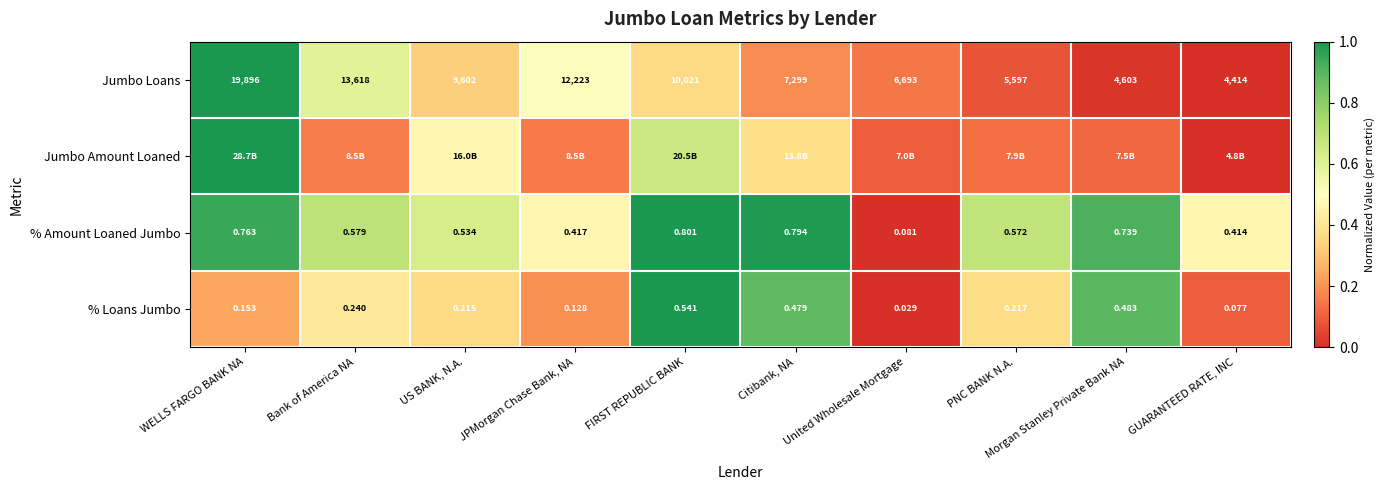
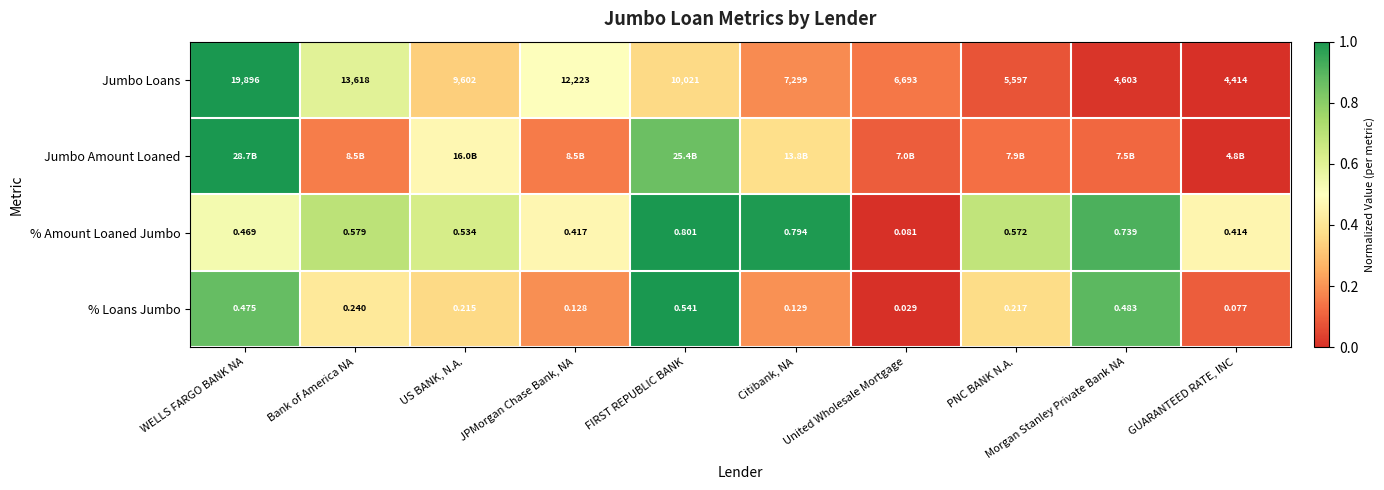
  {
    "Jumbo Loans": {
      "WELLS FARGO BANK NA": "19,896",
      "Bank of America NA": "13,618",
      "US BANK, N.A.": "9,602",
      "JPMorgan Chase Bank, NA": "12,223",
      "FIRST REPUBLIC BANK": "10,021",
      "Citibank, NA": "7,299",
      "United Wholesale Mortgage": "6,693",
      "PNC BANK N.A.": "5,597",
      "Morgan Stanley Private Bank NA": "4,603",
      "GUARANTEED RATE, INC": "4,414"
    },
    "Jumbo Amount Loaned": {
      "WELLS FARGO BANK NA": "28.7B",
      "Bank of America NA": "8.5B",
      "US BANK, N.A.": "16.0B",
      "JPMorgan Chase Bank, NA": "8.5B",
-     "FIRST REPUBLIC BANK": "20.5B",
+     "FIRST REPUBLIC BANK": "25.4B",
      "Citibank, NA": "13.8B",
      "United Wholesale Mortgage": "7.0B",
      "PNC BANK N.A.": "7.9B",
      "Morgan Stanley Private Bank NA": "7.5B",
      "GUARANTEED RATE, INC": "4.8B"
    },
    "% Amount Loaned Jumbo": {
-     "WELLS FARGO BANK NA": "0.763",
+     "WELLS FARGO BANK NA": "0.469",
      "Bank of America NA": "0.579",
      "US BANK, N.A.": "0.534",
      "JPMorgan Chase Bank, NA": "0.417",
      "FIRST REPUBLIC BANK": "0.801",
      "Citibank, NA": "0.794",
      "United Wholesale Mortgage": "0.081",
      "PNC BANK N.A.": "0.572",
      "Morgan Stanley Private Bank NA": "0.739",
      "GUARANTEED RATE, INC": "0.414"
    },
    "% Loans Jumbo": {
-     "WELLS FARGO BANK NA": "0.153",
+     "WELLS FARGO BANK NA": "0.475",
      "Bank of America NA": "0.240",
      "US BANK, N.A.": "0.215",
      "JPMorgan Chase Bank, NA": "0.128",
      "FIRST REPUBLIC BANK": "0.541",
-     "Citibank, NA": "0.479",
+     "Citibank, NA": "0.129",
      "United Wholesale Mortgage": "0.029",
      "PNC BANK N.A.": "0.217",
      "Morgan Stanley Private Bank NA": "0.483",
      "GUARANTEED RATE, INC": "0.077"
    }
  }
